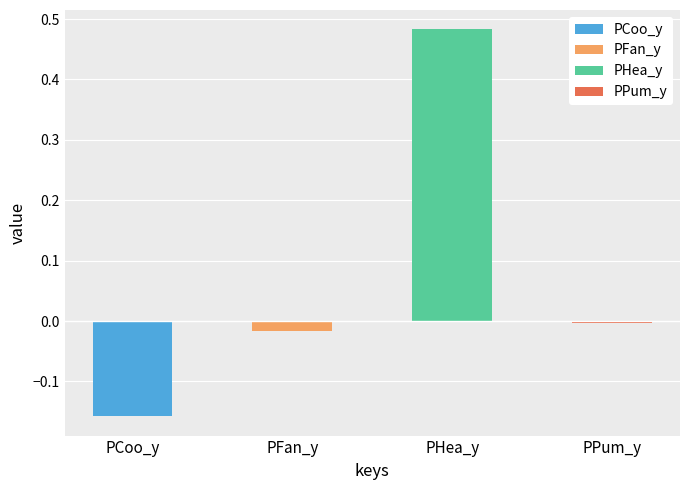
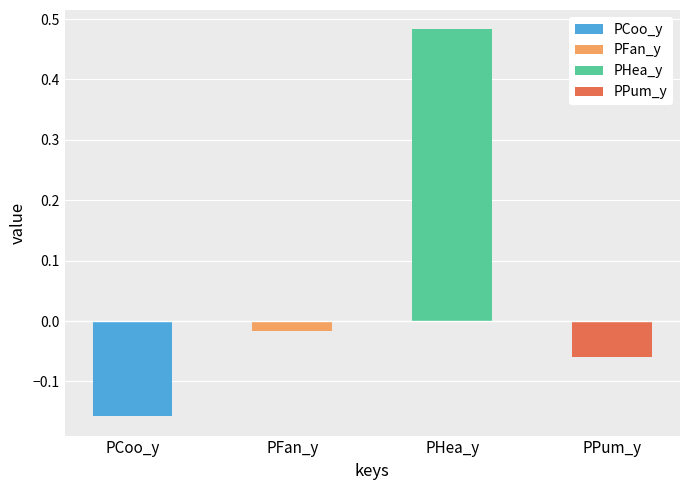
  {
    "PCoo_y": -0.16,
    "PFan_y": -0.02,
    "PHea_y": 0.48,
-   "PPum_y": 0.00
+   "PPum_y": -0.06
  }
